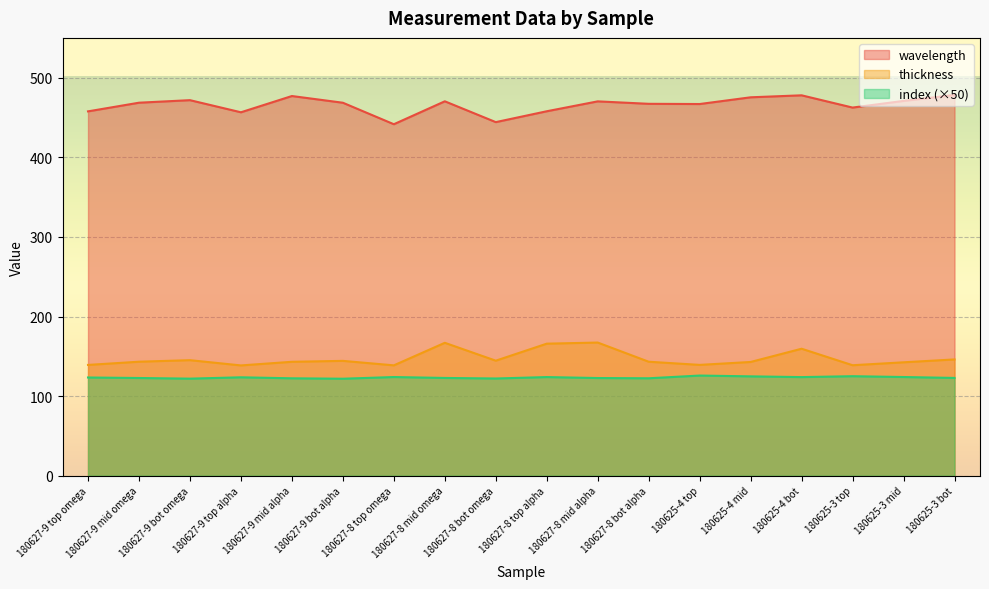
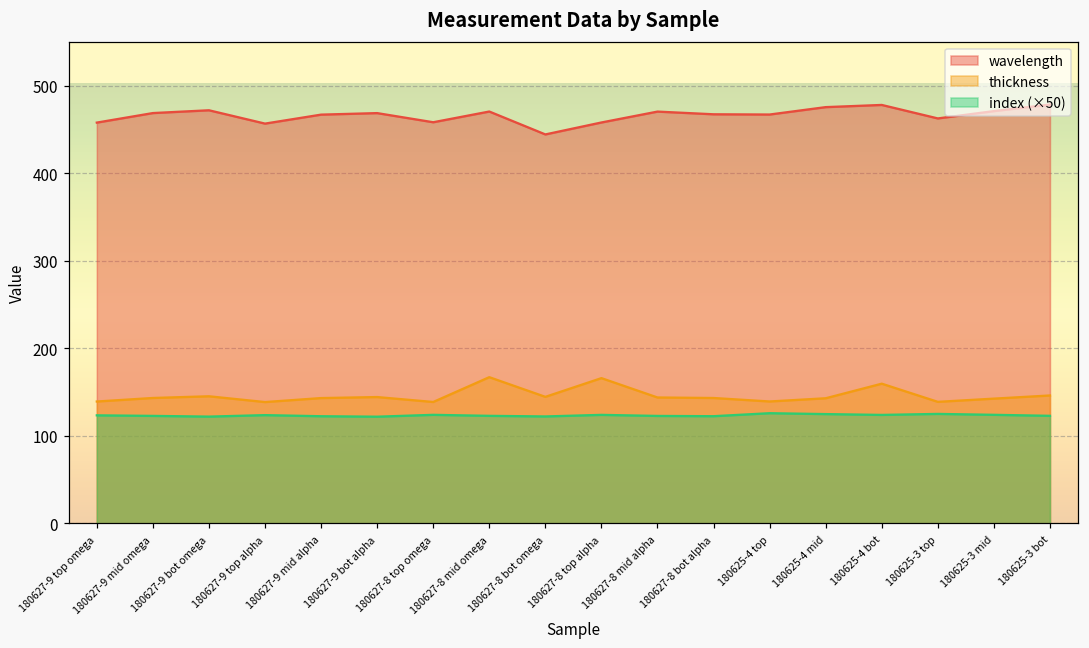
  {
    "wavelength": {
      "180627-9 top omega": 460,
      "180627-9 mid omega": 470,
      "180627-9 bot omega": 470,
      "180627-9 top alpha": 460,
-     "180627-9 mid alpha": 480,
+     "180627-9 mid alpha": 470,
      "180627-9 bot alpha": 470,
-     "180627-8 top omega": 440,
+     "180627-8 top omega": 460,
      "180627-8 mid omega": 470,
      "180627-8 bot omega": 440,
      "180627-8 top alpha": 460,
      "180627-8 mid alpha": 470,
      "180627-8 bot alpha": 470,
      "180625-4 top": 470,
      "180625-4 mid": 480,
      "180625-4 bot": 480,
      "180625-3 top": 460
    },
    "thickness": {
      "180627-9 top omega": 140,
      "180627-9 mid omega": 140,
      "180627-9 bot omega": 150,
      "180627-9 top alpha": 140,
      "180627-9 mid alpha": 140,
      "180627-9 bot alpha": 140,
      "180627-8 top omega": 140,
      "180627-8 mid omega": 170,
      "180627-8 bot omega": 140,
      "180627-8 top alpha": 170,
-     "180627-8 mid alpha": 170,
+     "180627-8 mid alpha": 140,
      "180627-8 bot alpha": 140,
      "180625-4 top": 140,
      "180625-4 mid": 140,
      "180625-4 bot": 160,
      "180625-3 top": 140,
      "180625-3 mid": 140,
      "180625-3 bot": 150
    },
    "index (×50)": {
      "180627-9 top omega": 120,
      "180627-9 mid omega": 120,
      "180627-9 bot omega": 120,
      "180627-9 top alpha": 120,
      "180627-9 mid alpha": 120,
      "180627-9 bot alpha": 120,
      "180627-8 top omega": 120,
      "180627-8 mid omega": 120,
      "180627-8 bot omega": 120,
      "180627-8 top alpha": 120,
      "180627-8 mid alpha": 120,
      "180627-8 bot alpha": 120,
      "180625-4 top": 130,
      "180625-4 mid": 120,
      "180625-4 bot": 120,
      "180625-3 top": 130,
      "180625-3 mid": 120,
      "180625-3 bot": 120
    }
  }
